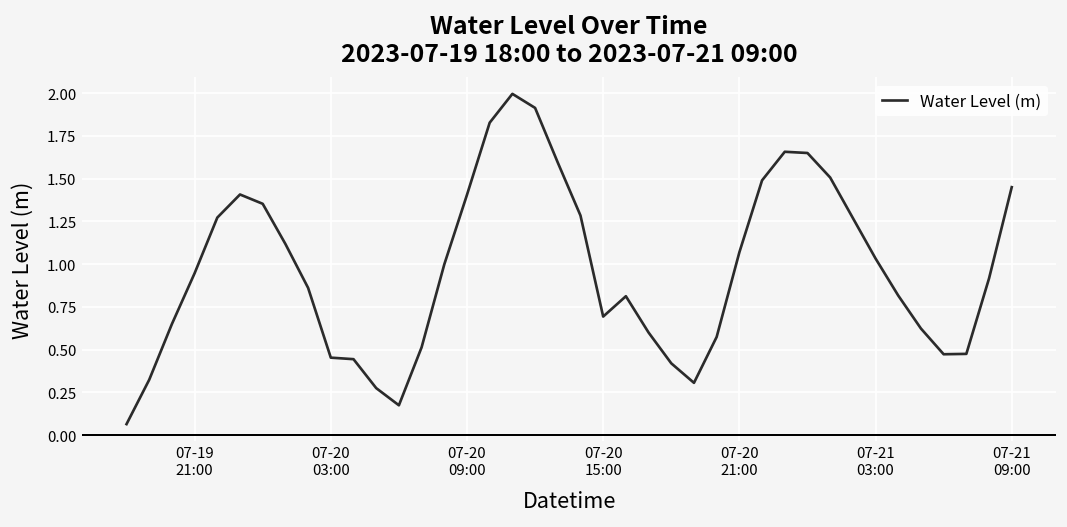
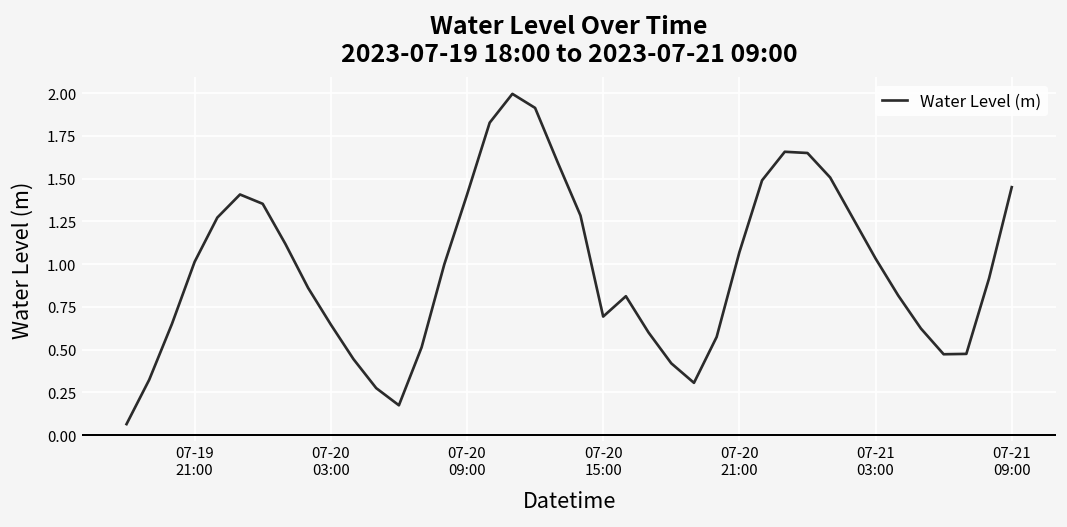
  {
-   "07-19 21:00": 0.95,
-   "07-20 03:00": 0.45,
+   "07-19 21:00": 1.01,
+   "07-20 03:00": 0.65,
    "07-20 09:00": 1.41,
    "07-20 15:00": 0.69,
    "07-20 21:00": 1.07,
    "07-21 03:00": 1.03,
    "07-21 09:00": 1.45
  }
